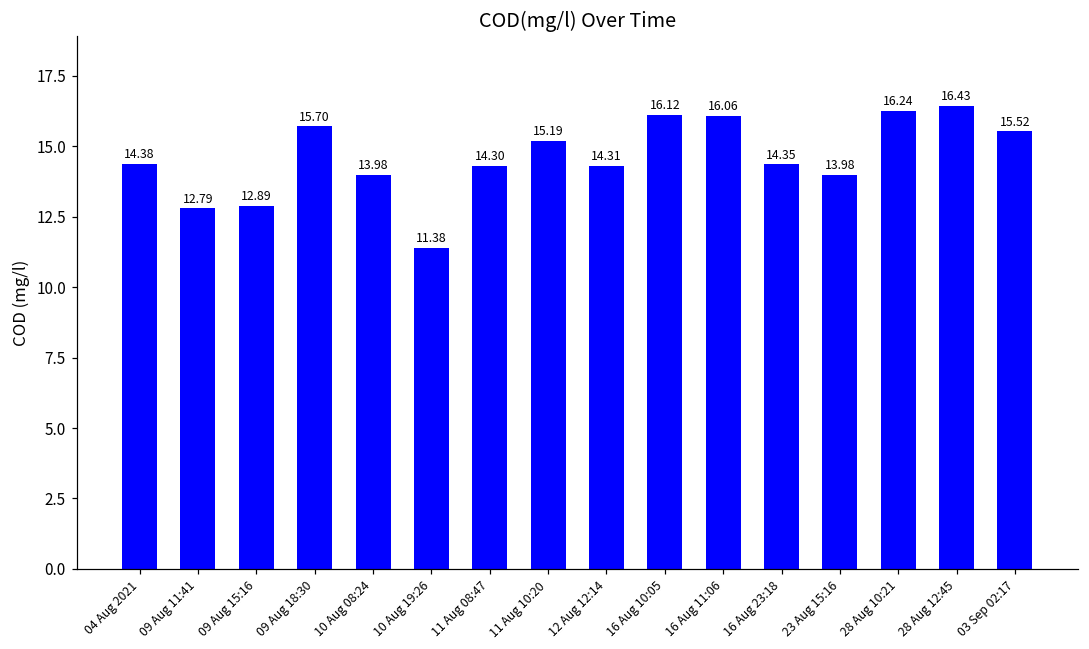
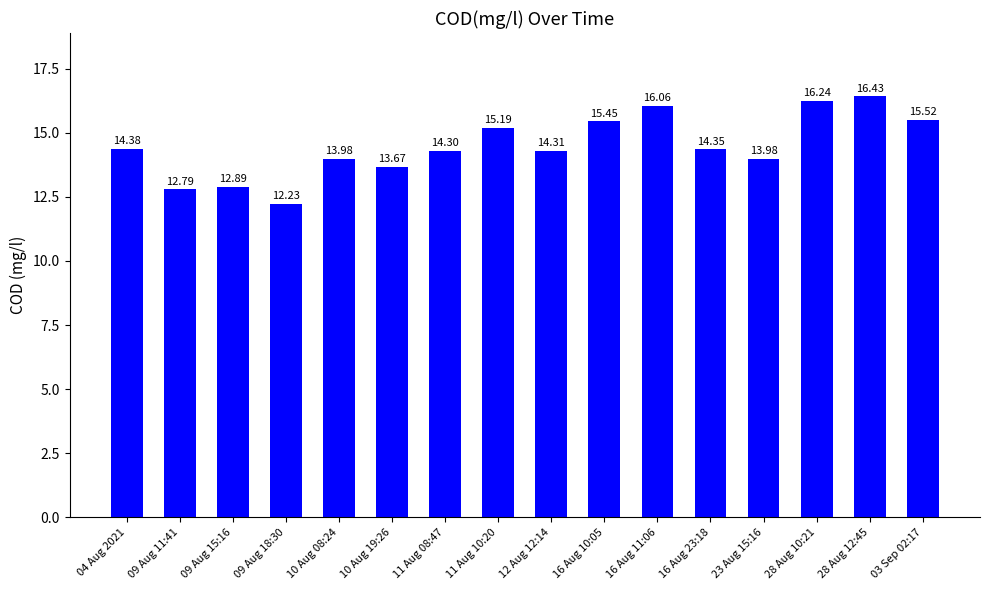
  {
    "04 Aug 2021": 14.38,
    "09 Aug 11:41": 12.79,
    "09 Aug 15:16": 12.89,
-   "09 Aug 18:30": 15.70,
+   "09 Aug 18:30": 12.23,
    "10 Aug 08:24": 13.98,
-   "10 Aug 19:26": 11.38,
+   "10 Aug 19:26": 13.67,
    "11 Aug 08:47": 14.30,
    "11 Aug 10:20": 15.19,
    "12 Aug 12:14": 14.31,
-   "16 Aug 10:05": 16.12,
+   "16 Aug 10:05": 15.45,
    "16 Aug 11:06": 16.06,
    "16 Aug 23:18": 14.35,
    "23 Aug 15:16": 13.98,
    "28 Aug 10:21": 16.24,
    "28 Aug 12:45": 16.43,
    "03 Sep 02:17": 15.52
  }
